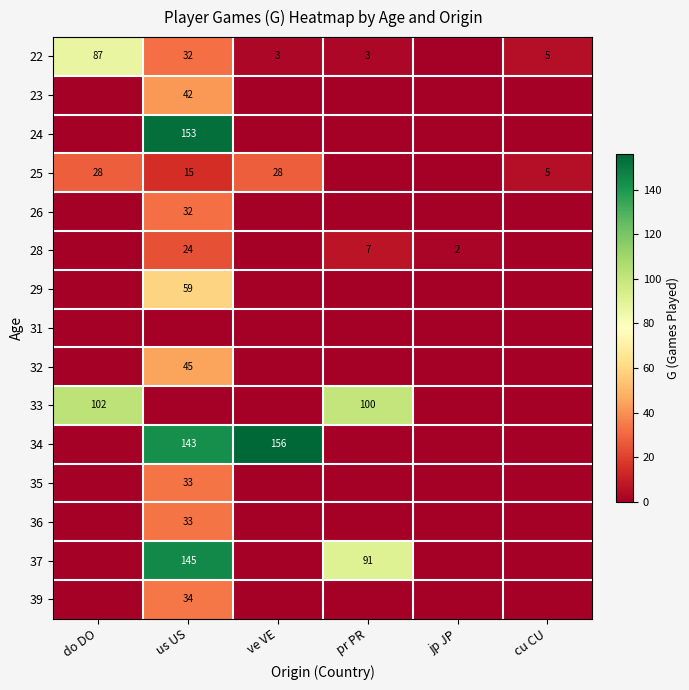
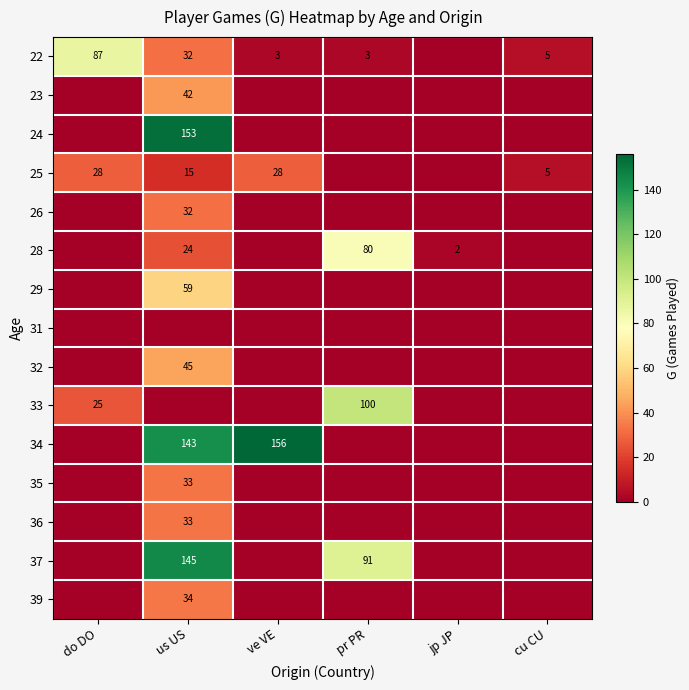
  {
    "22": {
      "do DO": 87,
      "us US": 32,
      "ve VE": 3,
      "pr PR": 3,
      "cu CU": 5
    },
    "23": {
      "us US": 42
    },
    "24": {
      "us US": 153
    },
    "25": {
      "do DO": 28,
      "us US": 15,
      "ve VE": 28,
      "cu CU": 5
    },
    "26": {
      "us US": 32
    },
    "28": {
      "us US": 24,
-     "pr PR": 7,
+     "pr PR": 80,
      "jp JP": 2
    },
    "29": {
      "us US": 59
    },
    "32": {
      "us US": 45
    },
    "33": {
-     "do DO": 102,
+     "do DO": 25,
      "pr PR": 100
    },
    "34": {
      "us US": 143,
      "ve VE": 156
    },
    "35": {
      "us US": 33
    },
    "36": {
      "us US": 33
    },
    "37": {
      "us US": 145,
      "pr PR": 91
    },
    "39": {
      "us US": 34
    }
  }
